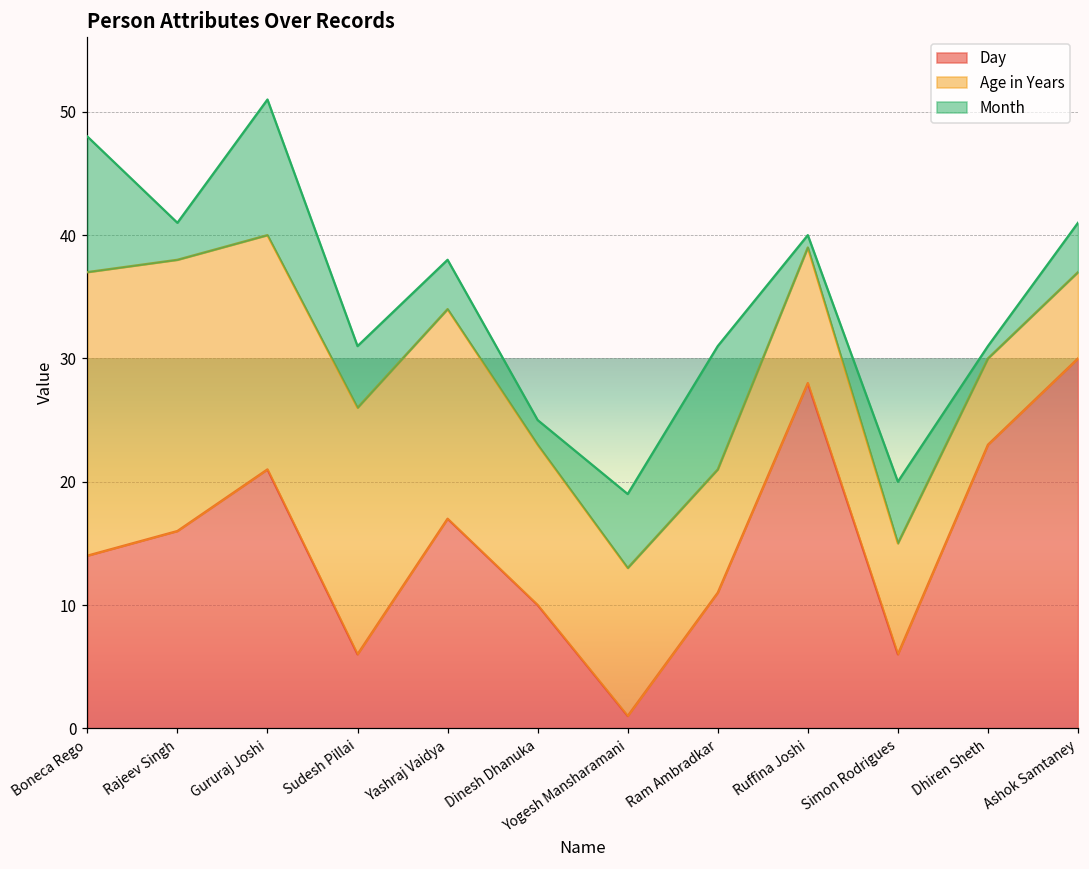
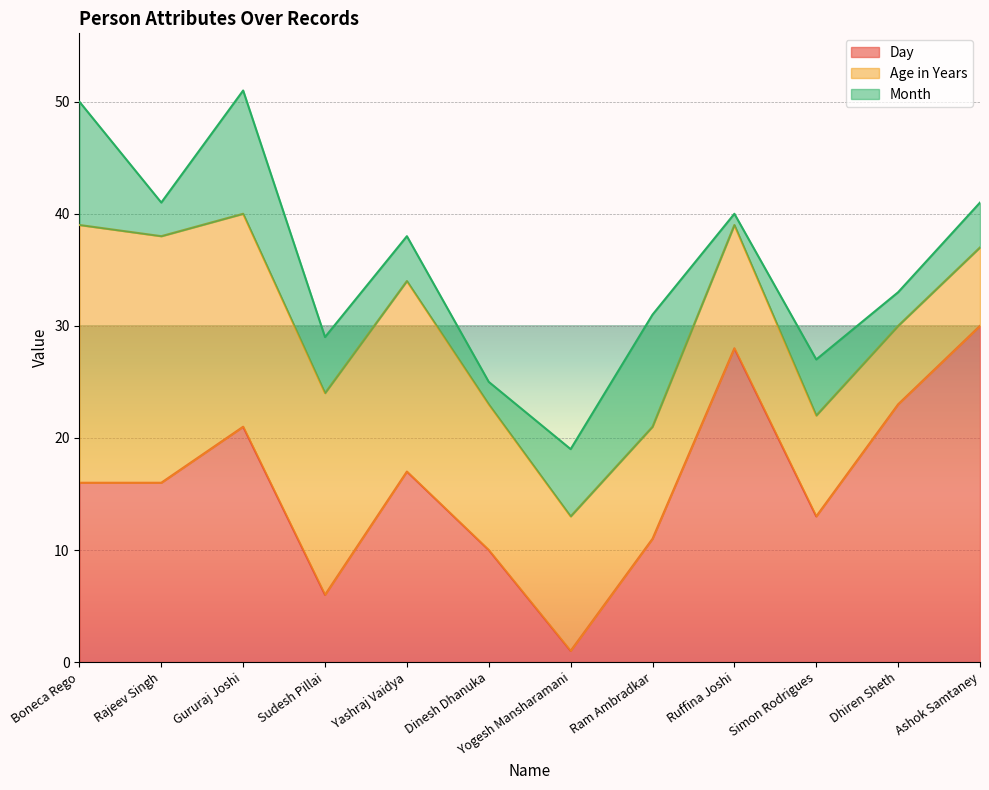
  {
    "Day": {
-     "Boneca Rego": 14,
+     "Boneca Rego": 16,
      "Rajeev Singh": 16,
      "Gururaj Joshi": 21,
      "Sudesh Pillai": 6,
      "Yashraj Vaidya": 17,
      "Dinesh Dhanuka": 10,
      "Yogesh Mansharamani": 1,
      "Ram Ambradkar": 11,
      "Ruffina Joshi": 28,
-     "Simon Rodrigues": 6,
+     "Simon Rodrigues": 13,
      "Dhiren Sheth": 23,
      "Ashok Samtaney": 30
    },
    "Age in Years": {
      "Boneca Rego": 23,
      "Rajeev Singh": 22,
      "Gururaj Joshi": 19,
-     "Sudesh Pillai": 20,
+     "Sudesh Pillai": 18,
      "Yashraj Vaidya": 17,
      "Dinesh Dhanuka": 13,
      "Yogesh Mansharamani": 12,
      "Ram Ambradkar": 10,
      "Ruffina Joshi": 11,
      "Simon Rodrigues": 9,
      "Dhiren Sheth": 7,
      "Ashok Samtaney": 7
    },
    "Month": {
      "Boneca Rego": 11,
      "Rajeev Singh": 3,
      "Gururaj Joshi": 11,
      "Sudesh Pillai": 5,
      "Yashraj Vaidya": 4,
      "Dinesh Dhanuka": 2,
      "Yogesh Mansharamani": 6,
      "Ram Ambradkar": 10,
      "Ruffina Joshi": 1,
      "Simon Rodrigues": 5,
-     "Dhiren Sheth": 1,
+     "Dhiren Sheth": 3,
      "Ashok Samtaney": 4
    }
  }
